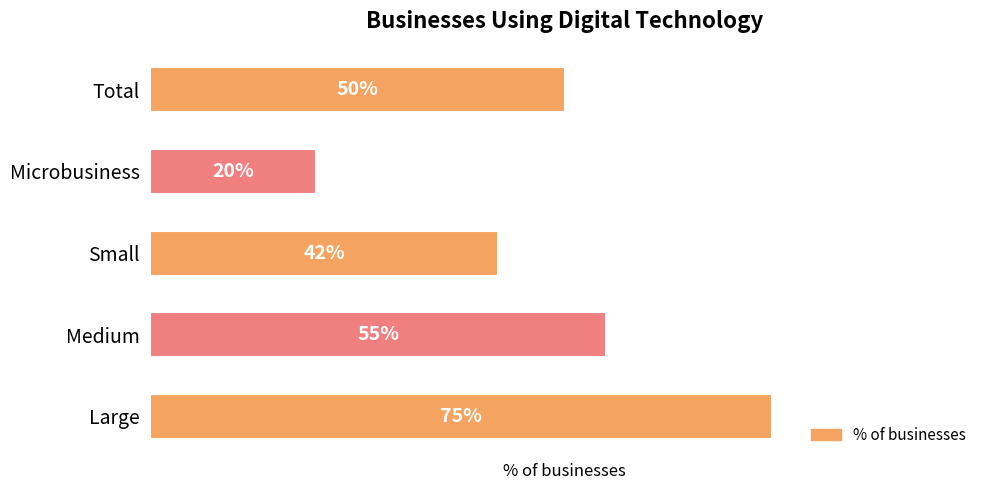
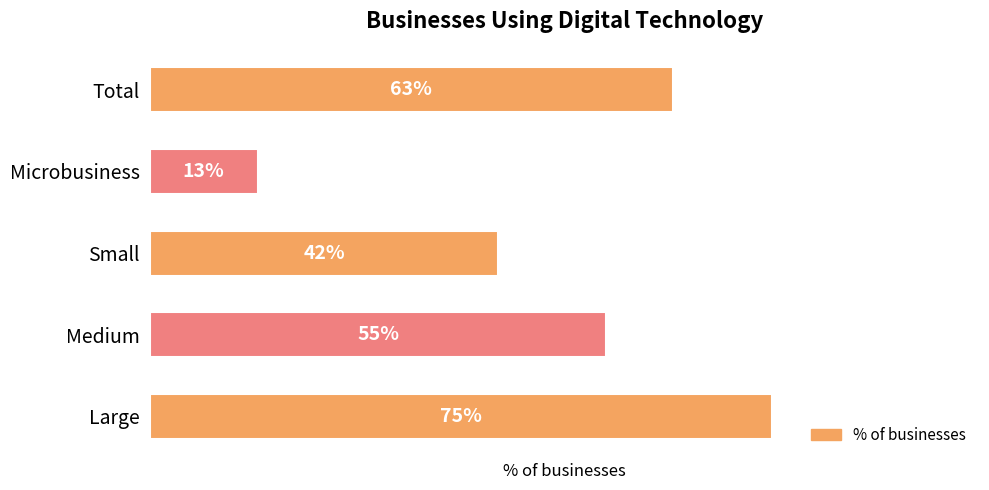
  {
-   "Total": "50%",
-   "Microbusiness": "20%",
+   "Total": "63%",
+   "Microbusiness": "13%",
    "Small": "42%",
    "Medium": "55%",
    "Large": "75%"
  }
